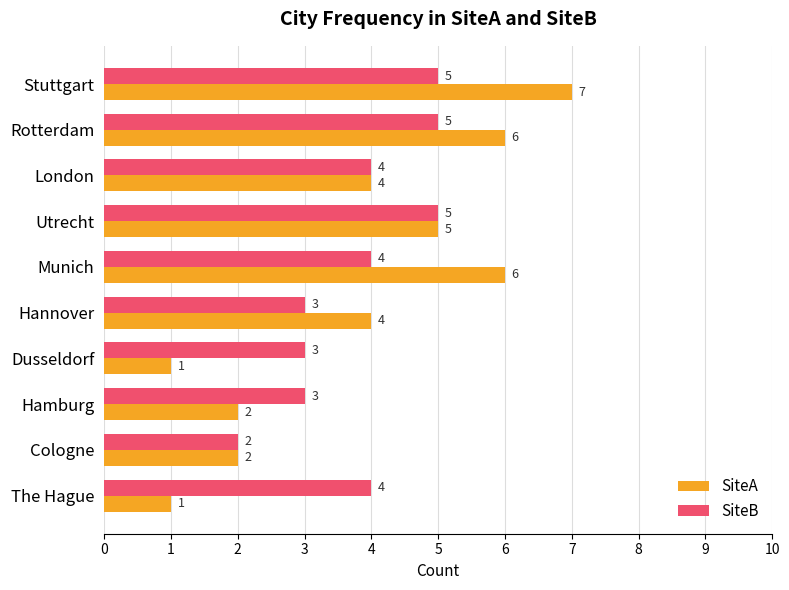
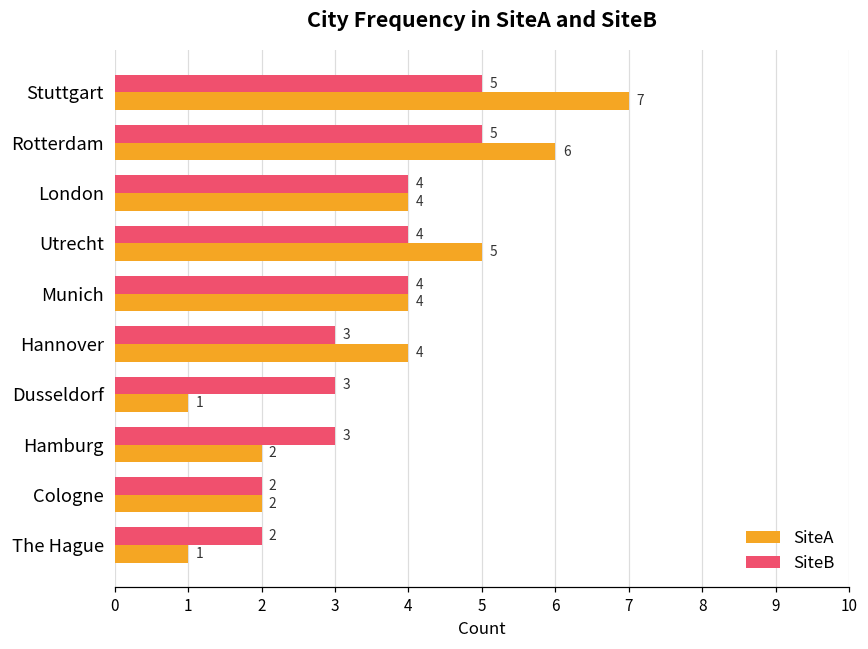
  {
    "SiteA": {
      "Stuttgart": 7,
      "Rotterdam": 6,
      "London": 4,
      "Utrecht": 5,
-     "Munich": 6,
+     "Munich": 4,
      "Hannover": 4,
      "Dusseldorf": 1,
      "Hamburg": 2,
      "Cologne": 2,
      "The Hague": 1
    },
    "SiteB": {
      "Stuttgart": 5,
      "Rotterdam": 5,
      "London": 4,
-     "Utrecht": 5,
+     "Utrecht": 4,
      "Munich": 4,
      "Hannover": 3,
      "Dusseldorf": 3,
      "Hamburg": 3,
      "Cologne": 2,
-     "The Hague": 4
+     "The Hague": 2
    }
  }
